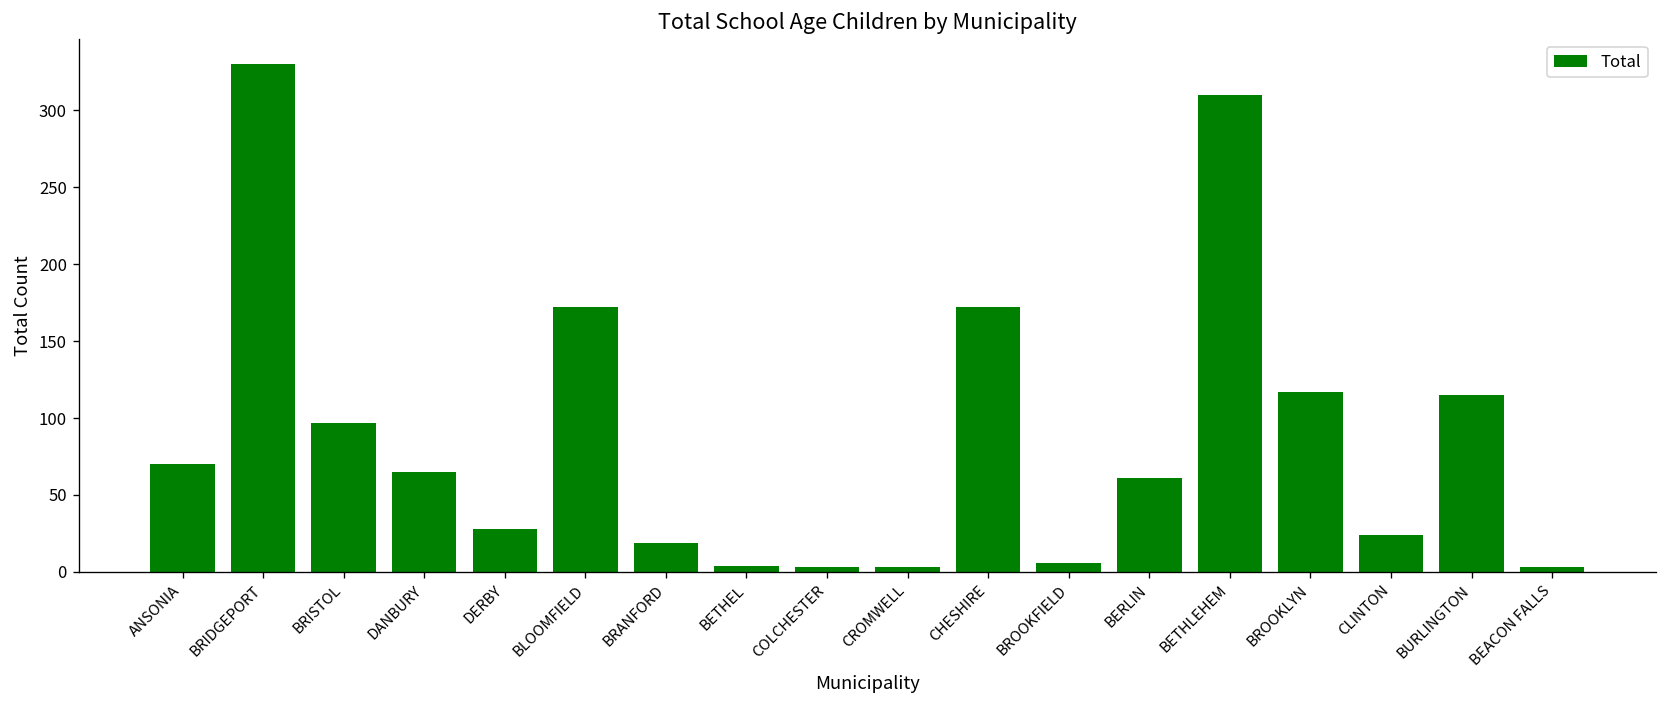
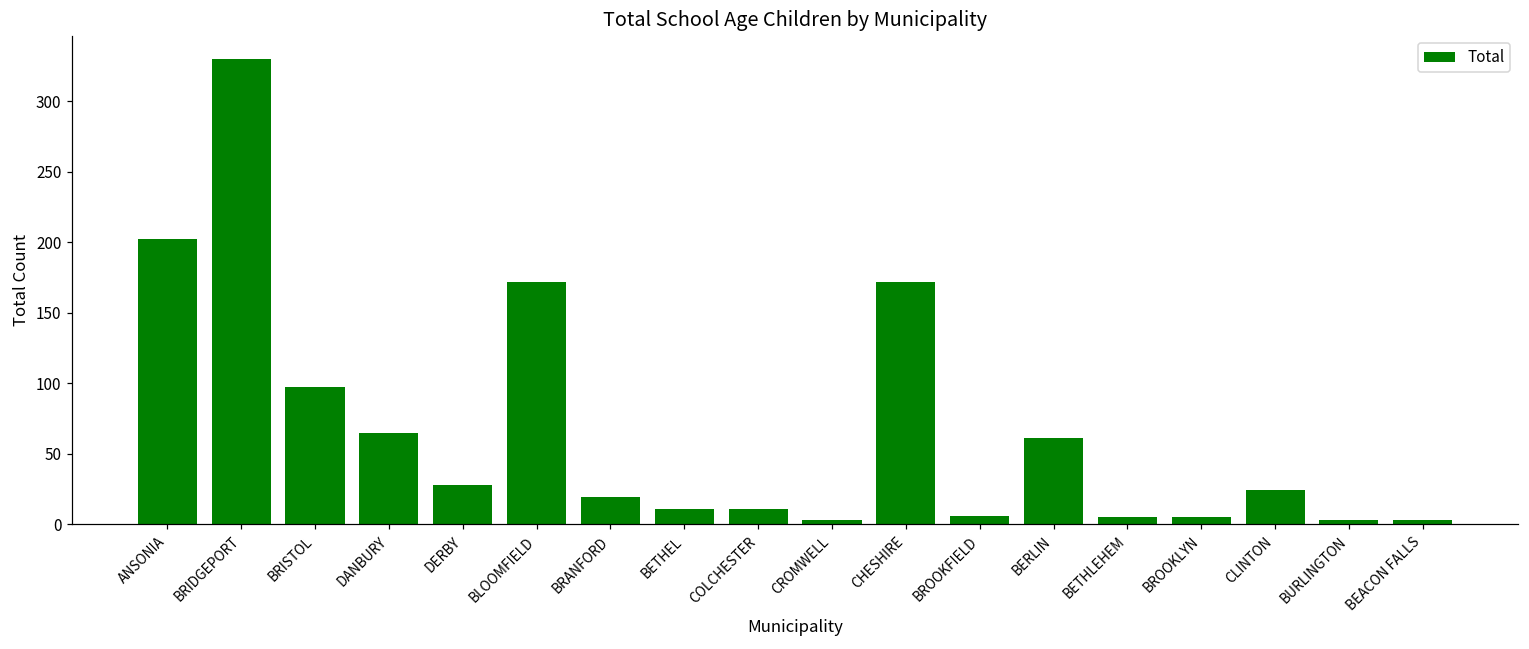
  {
-   "ANSONIA": 70,
+   "ANSONIA": 202,
    "BRIDGEPORT": 330,
    "BRISTOL": 97,
    "DANBURY": 65,
    "DERBY": 28,
    "BLOOMFIELD": 172,
    "BRANFORD": 19,
-   "BETHEL": 4,
-   "COLCHESTER": 3,
+   "BETHEL": 11,
+   "COLCHESTER": 11,
    "CROMWELL": 3,
    "CHESHIRE": 172,
    "BROOKFIELD": 6,
    "BERLIN": 61,
-   "BETHLEHEM": 310,
-   "BROOKLYN": 117,
+   "BETHLEHEM": 5,
+   "BROOKLYN": 5,
    "CLINTON": 24,
-   "BURLINGTON": 115,
+   "BURLINGTON": 3,
    "BEACON FALLS": 3
  }
